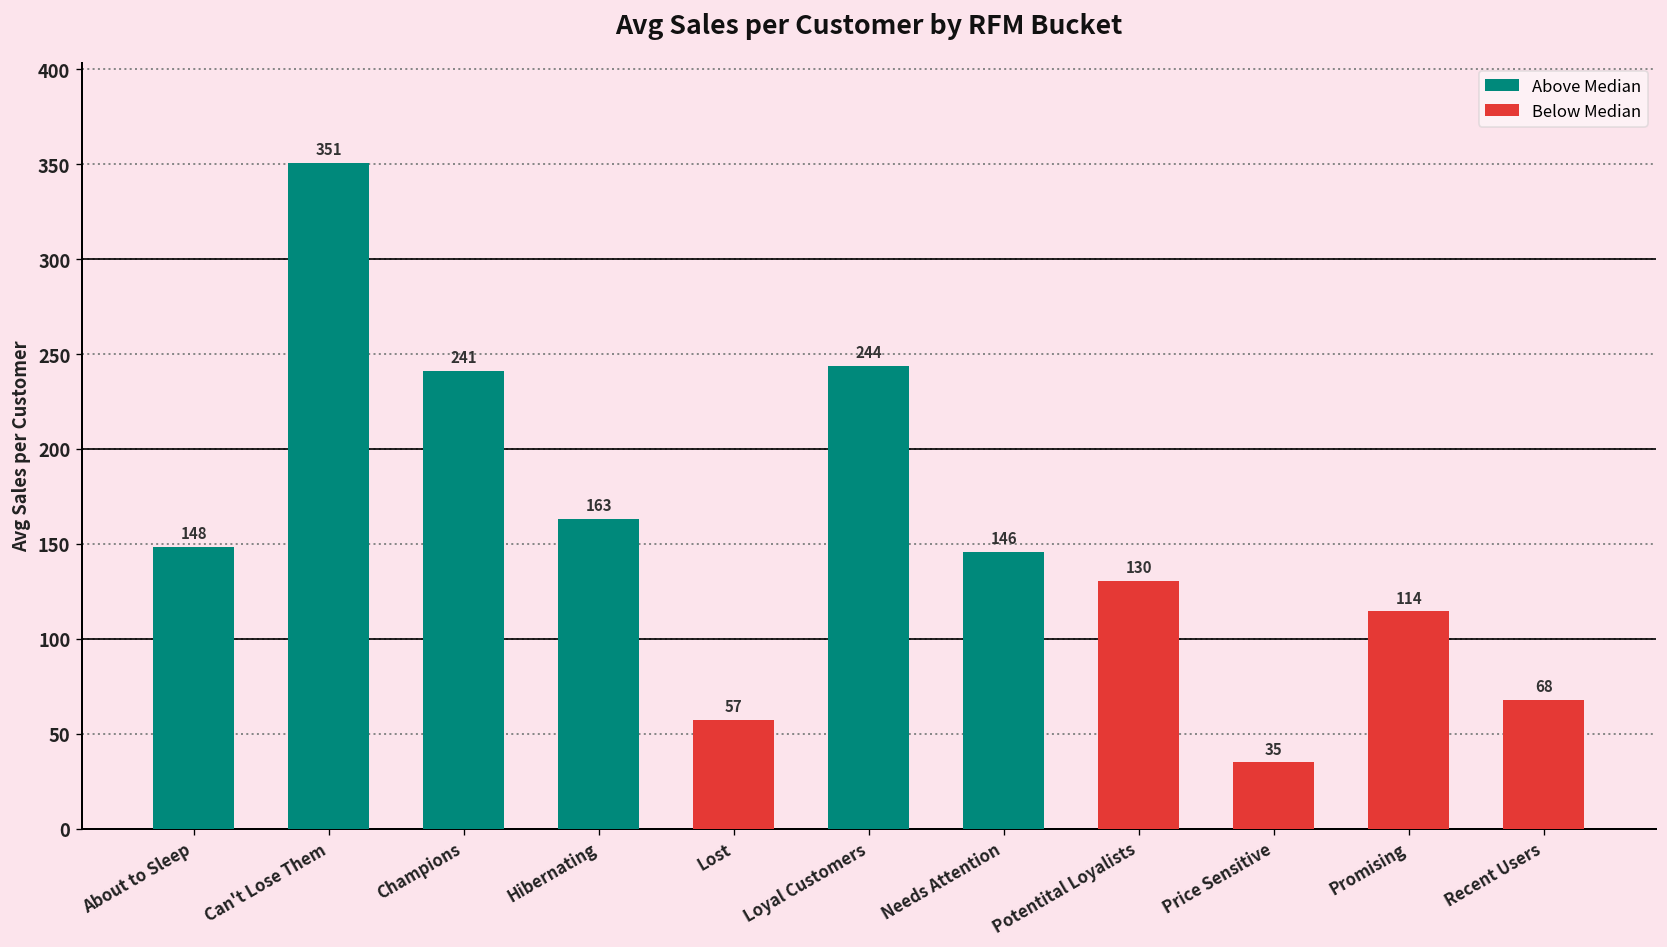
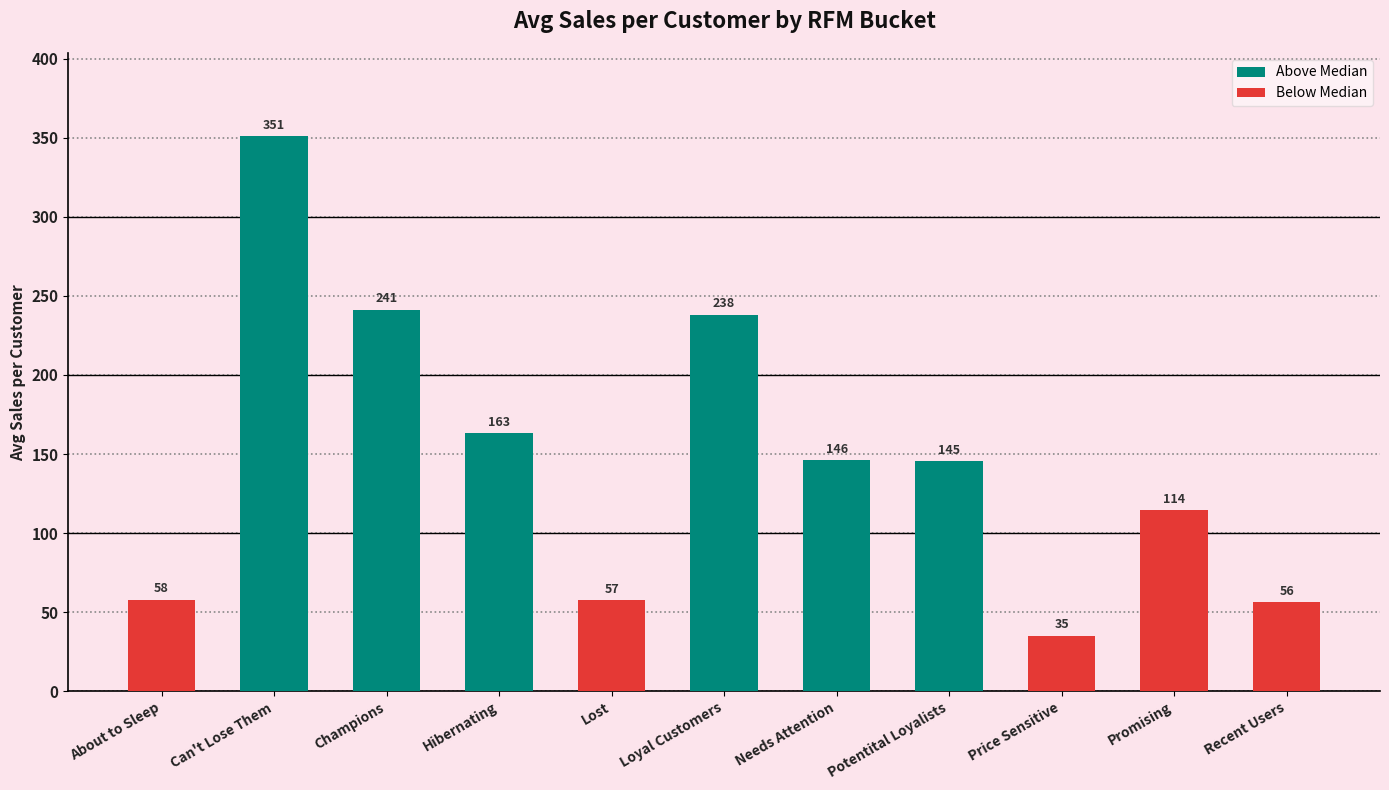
  {
-   "About to Sleep": 148,
+   "About to Sleep": 58,
    "Can't Lose Them": 351,
    "Champions": 241,
    "Hibernating": 163,
    "Lost": 57,
-   "Loyal Customers": 244,
+   "Loyal Customers": 238,
    "Needs Attention": 146,
-   "Potentital Loyalists": 130,
+   "Potentital Loyalists": 145,
    "Price Sensitive": 35,
    "Promising": 114,
-   "Recent Users": 68
+   "Recent Users": 56
  }
